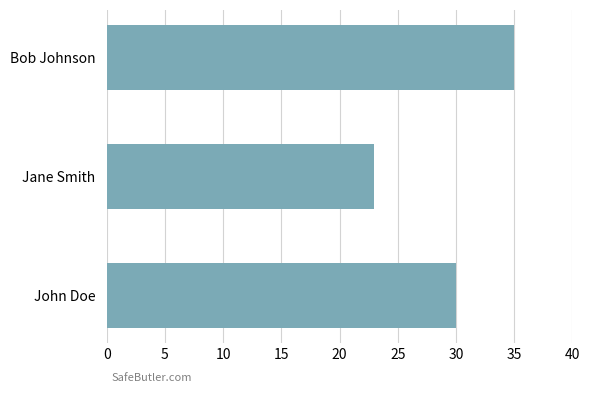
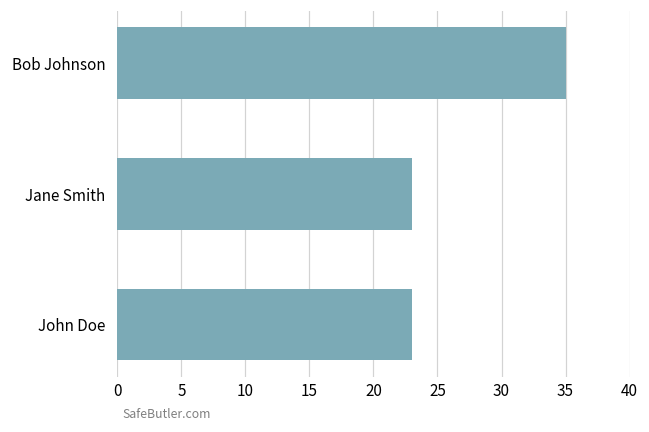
  {
    "Bob Johnson": 35,
    "Jane Smith": 23,
-   "John Doe": 30
+   "John Doe": 23
  }
